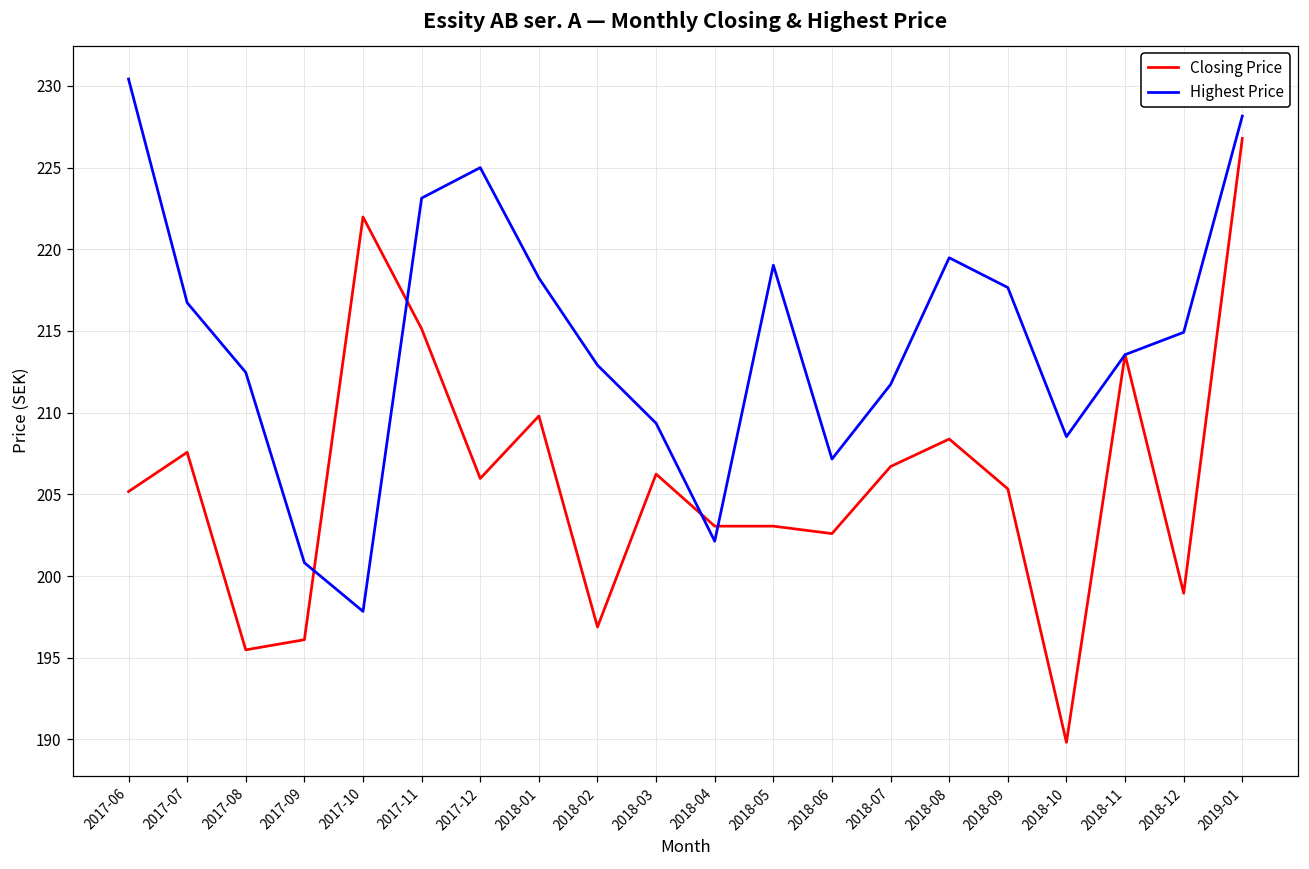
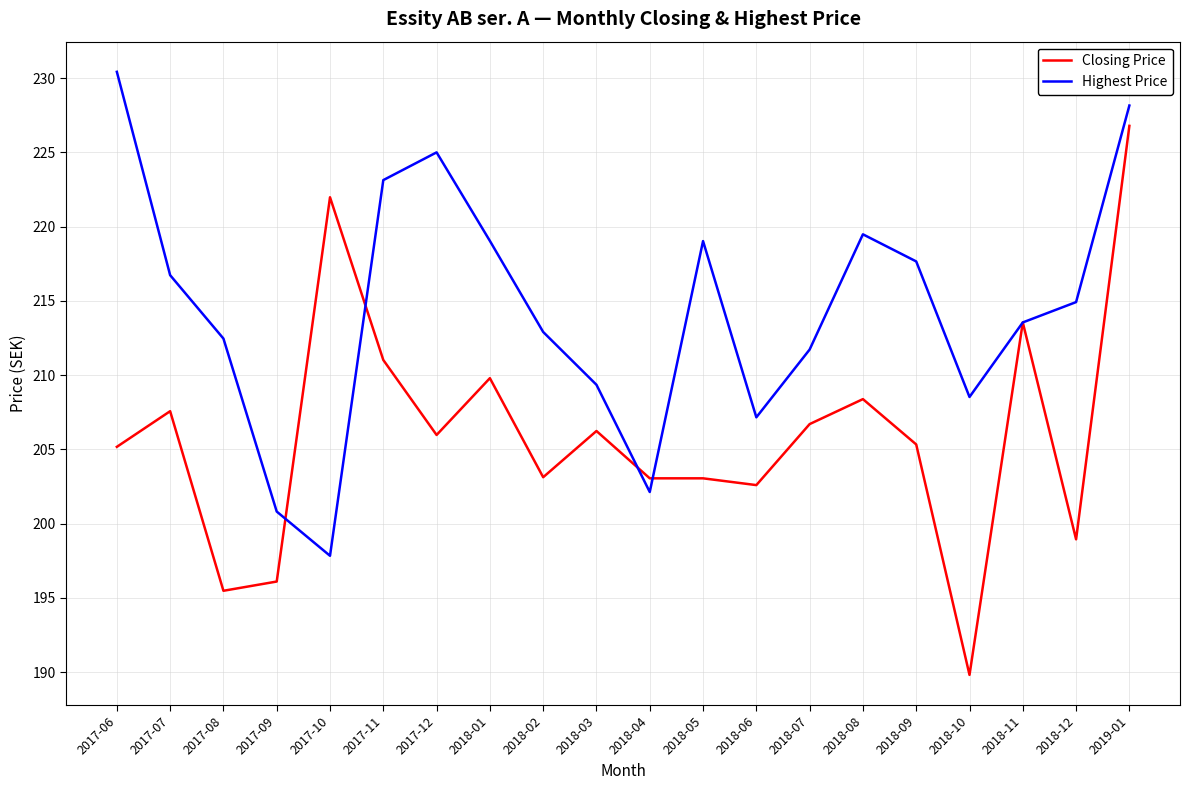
  {
    "Closing Price": {
      "2017-06": 205.2,
      "2017-07": 207.6,
      "2017-08": 195.5,
      "2017-09": 196.1,
      "2017-10": 222.0,
-     "2017-11": 215.1,
+     "2017-11": 211.0,
      "2017-12": 206.0,
      "2018-01": 209.8,
-     "2018-02": 196.9,
+     "2018-02": 203.1,
      "2018-03": 206.2,
      "2018-04": 203.1,
      "2018-05": 203.1,
      "2018-06": 202.6,
      "2018-07": 206.7,
      "2018-08": 208.4,
      "2018-09": 205.3,
      "2018-10": 189.8,
      "2018-12": 198.9,
      "2019-01": 226.8
    },
    "Highest Price": {
      "2017-06": 230.4,
      "2017-07": 216.7,
      "2017-08": 212.5,
      "2017-09": 200.8,
      "2017-10": 197.8,
      "2017-11": 223.1,
      "2017-12": 225.0,
-     "2018-01": 218.2,
+     "2018-01": 219.0,
      "2018-02": 212.9,
      "2018-03": 209.4,
      "2018-04": 202.1,
      "2018-05": 219.0,
      "2018-06": 207.2,
      "2018-07": 211.7,
      "2018-08": 219.5,
      "2018-09": 217.7,
      "2018-10": 208.5,
      "2018-12": 214.9,
      "2019-01": 228.1
    }
  }
